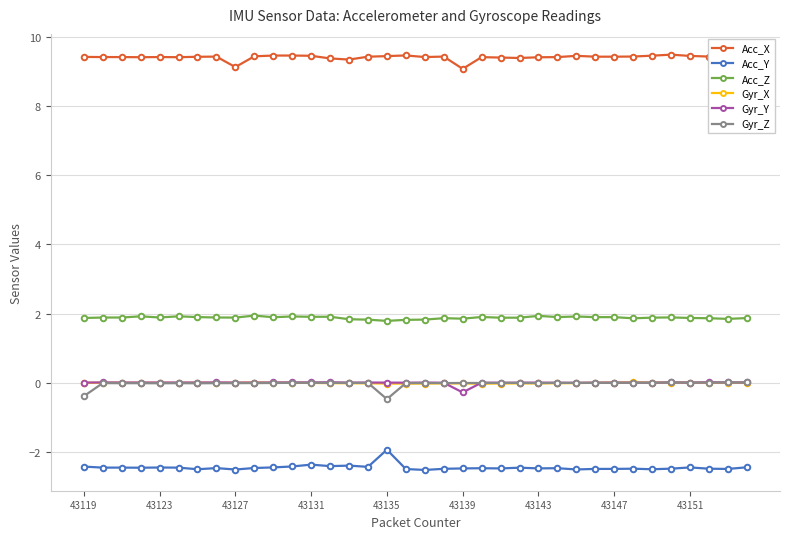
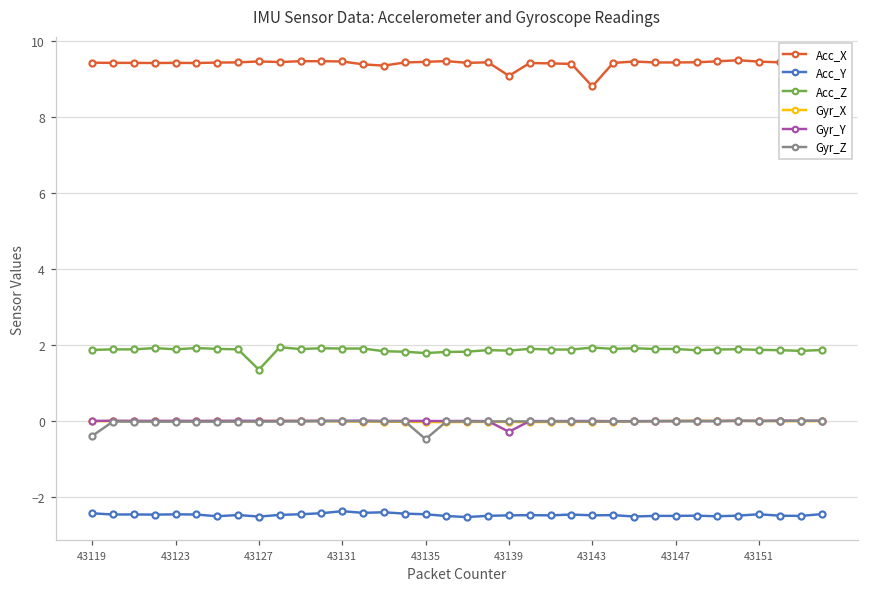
  {
    "Acc_X": {
      "43119": 9.4,
      "43123": 9.4,
-     "43127": 9.1,
+     "43127": 9.5,
      "43131": 9.4,
      "43135": 9.4,
      "43139": 9.1,
-     "43143": 9.4,
+     "43143": 8.8,
      "43147": 9.4,
      "43151": 9.4
    },
    "Acc_Y": {
      "43119": -2.4,
      "43123": -2.5,
      "43127": -2.5,
      "43131": -2.4,
-     "43135": -1.9,
+     "43135": -2.4,
      "43139": -2.5,
      "43143": -2.5,
      "43147": -2.5,
      "43151": -2.4
    },
    "Acc_Z": {
      "43119": 1.9,
      "43123": 1.9,
-     "43127": 1.9,
+     "43127": 1.4,
      "43131": 1.9,
      "43135": 1.8,
      "43139": 1.9,
      "43143": 1.9,
      "43147": 1.9,
      "43151": 1.9
    },
    "Gyr_Y": {
      "43139": -0.3
    },
    "Gyr_Z": {
      "43119": -0.4,
      "43135": -0.5
    }
  }
